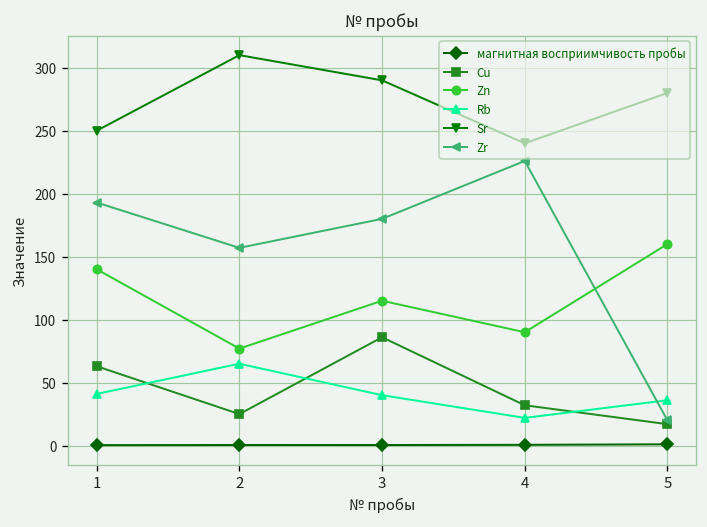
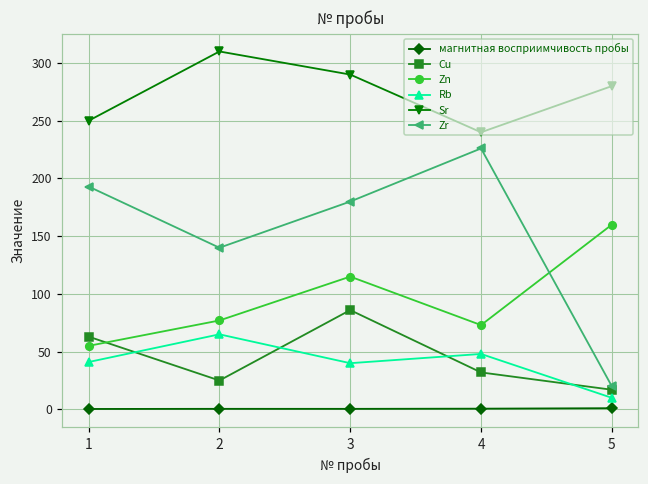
  {
    "Zn": {
-     "1": 140,
+     "1": 55,
      "2": 77,
      "3": 115,
-     "4": 90,
+     "4": 73,
      "5": 160
    },
    "Rb": {
      "1": 41,
      "2": 65,
      "3": 40,
-     "4": 22,
-     "5": 36
+     "4": 48,
+     "5": 10
    },
    "Zr": {
      "1": 193,
-     "2": 157,
+     "2": 140,
      "3": 180,
      "4": 226,
      "5": 20
    }
  }
